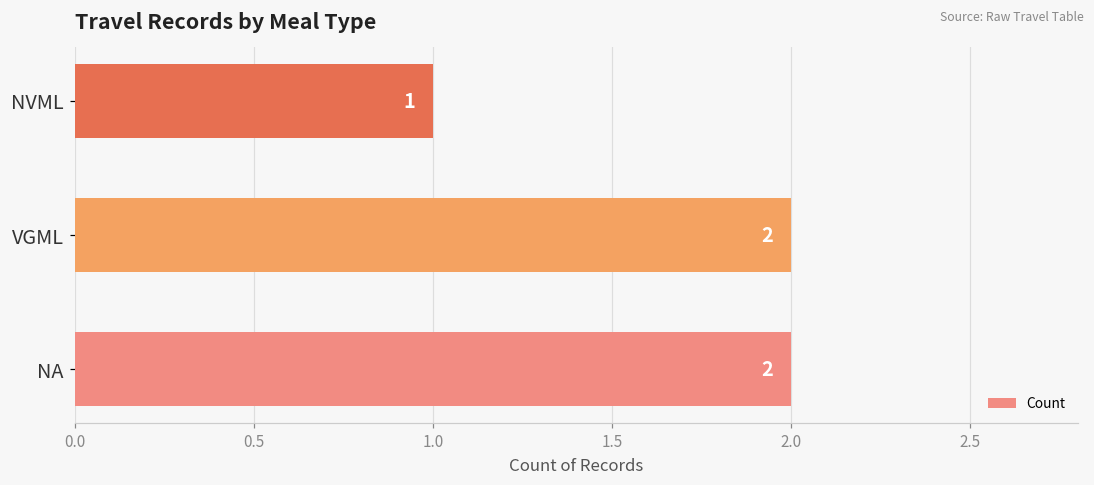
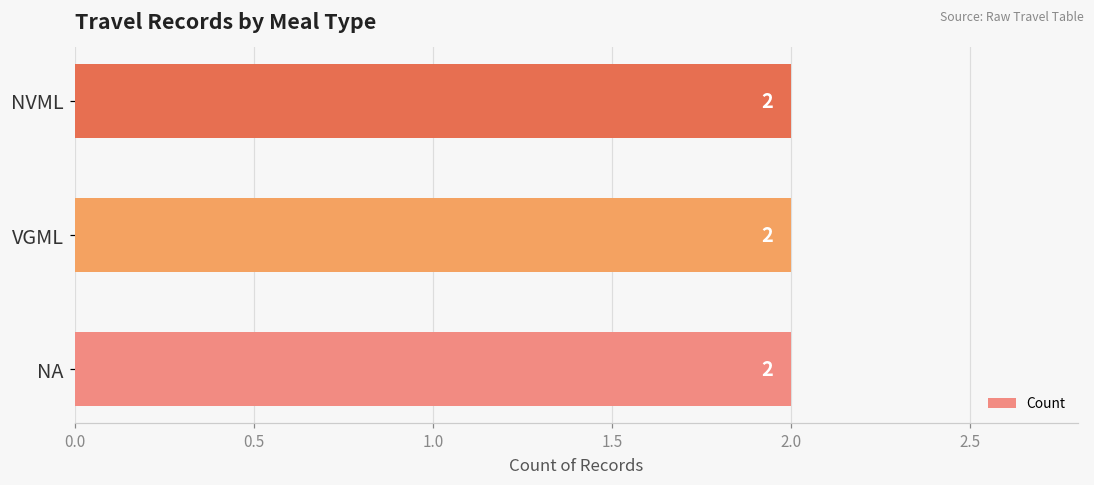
  {
-   "NVML": 1,
+   "NVML": 2,
    "VGML": 2,
    "NA": 2
  }
